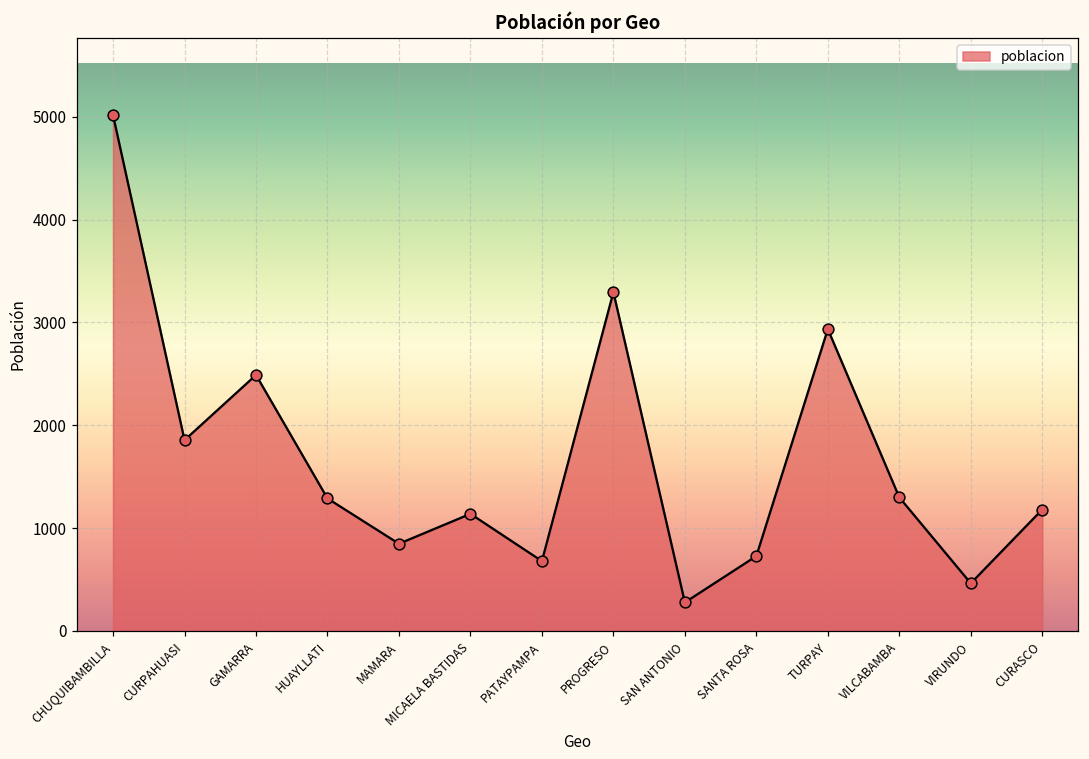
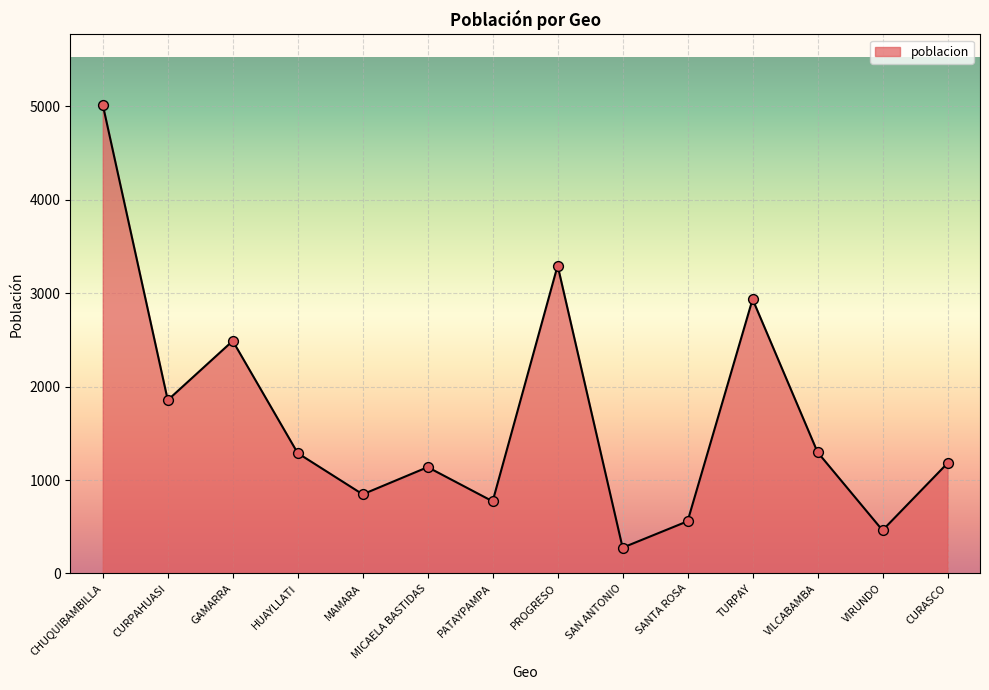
  {
    "CHUQUIBAMBILLA": 5000,
    "CURPAHUASI": 1900,
    "GAMARRA": 2500,
    "HUAYLLATI": 1300,
    "MAMARA": 800,
    "MICAELA BASTIDAS": 1100,
-   "PATAYPAMPA": 700,
+   "PATAYPAMPA": 800,
    "PROGRESO": 3300,
    "SAN ANTONIO": 300,
-   "SANTA ROSA": 700,
+   "SANTA ROSA": 600,
    "TURPAY": 2900,
    "VILCABAMBA": 1300,
    "VIRUNDO": 500,
    "CURASCO": 1200
  }
